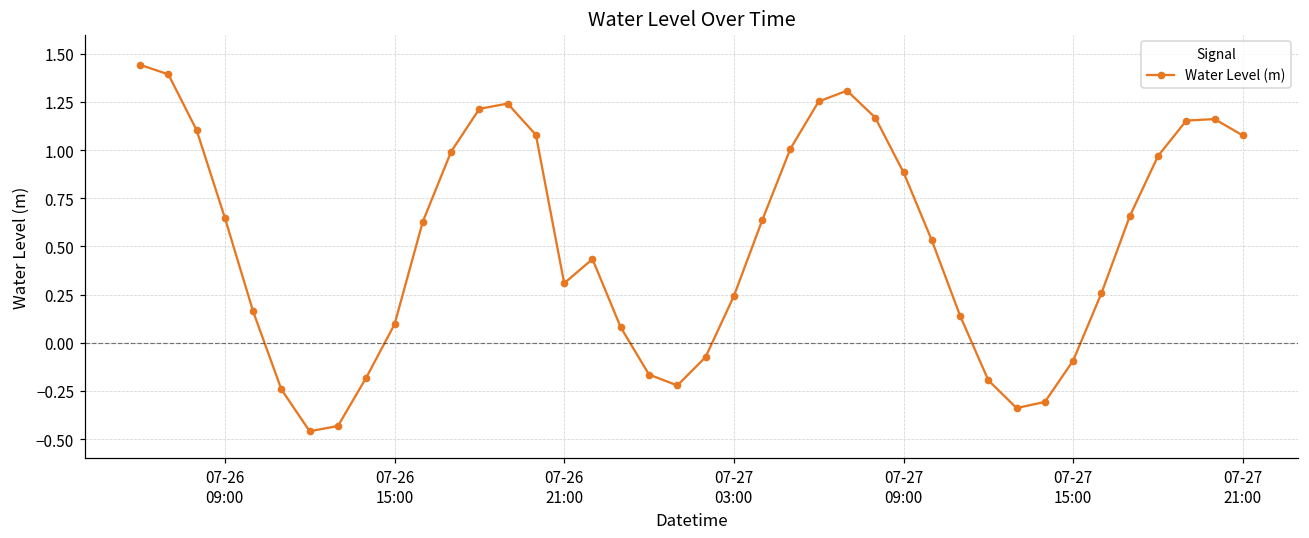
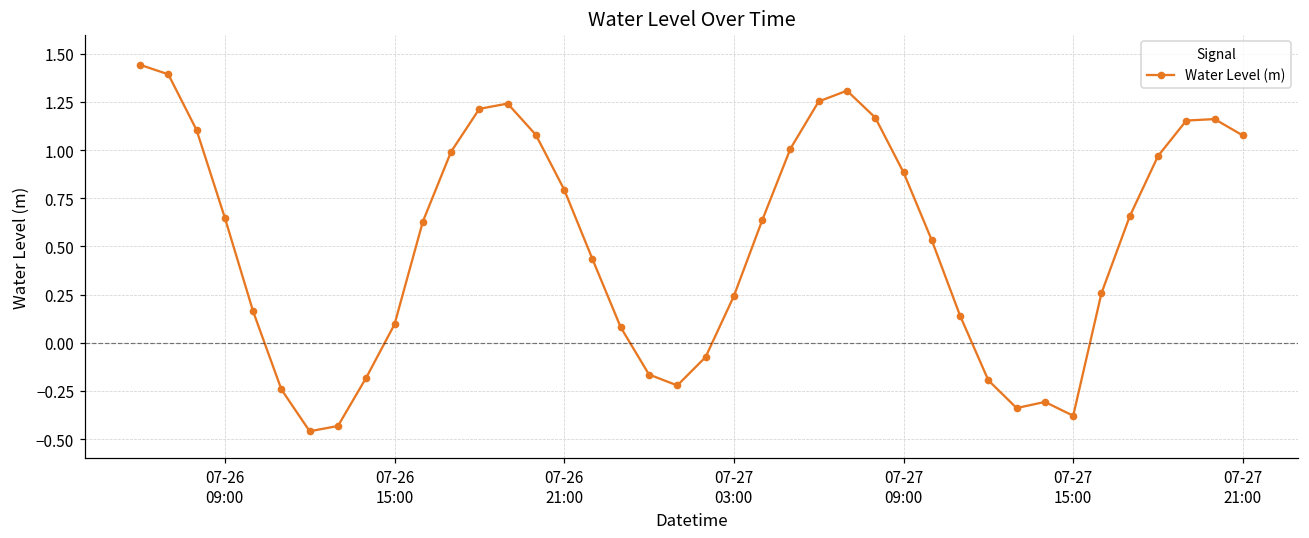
  {
    "07-26 09:00": 0.65,
    "07-26 15:00": 0.10,
-   "07-26 21:00": 0.31,
+   "07-26 21:00": 0.79,
    "07-27 03:00": 0.24,
    "07-27 09:00": 0.88,
-   "07-27 15:00": -0.09,
+   "07-27 15:00": -0.38,
    "07-27 21:00": 1.08
  }
